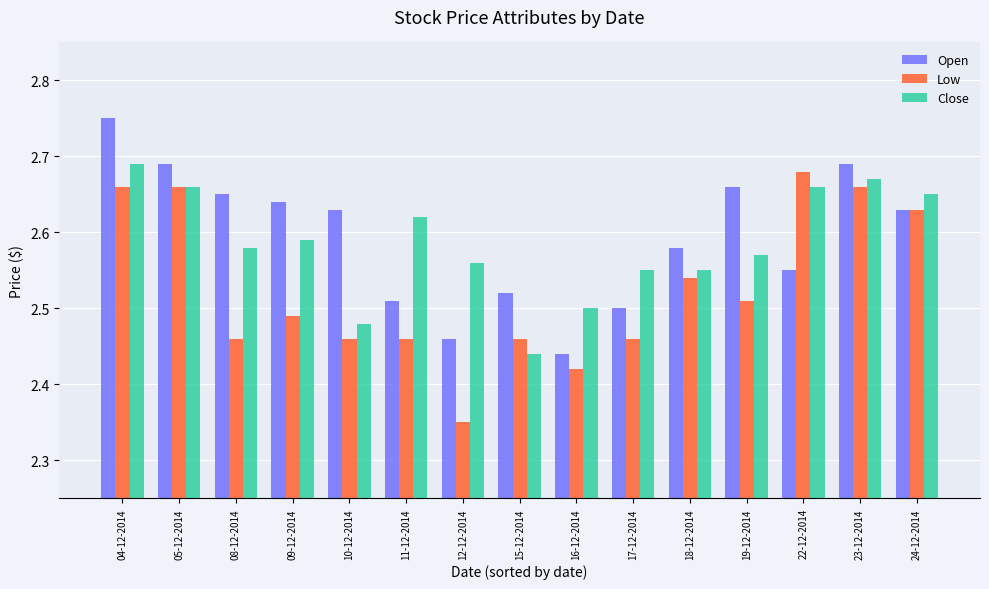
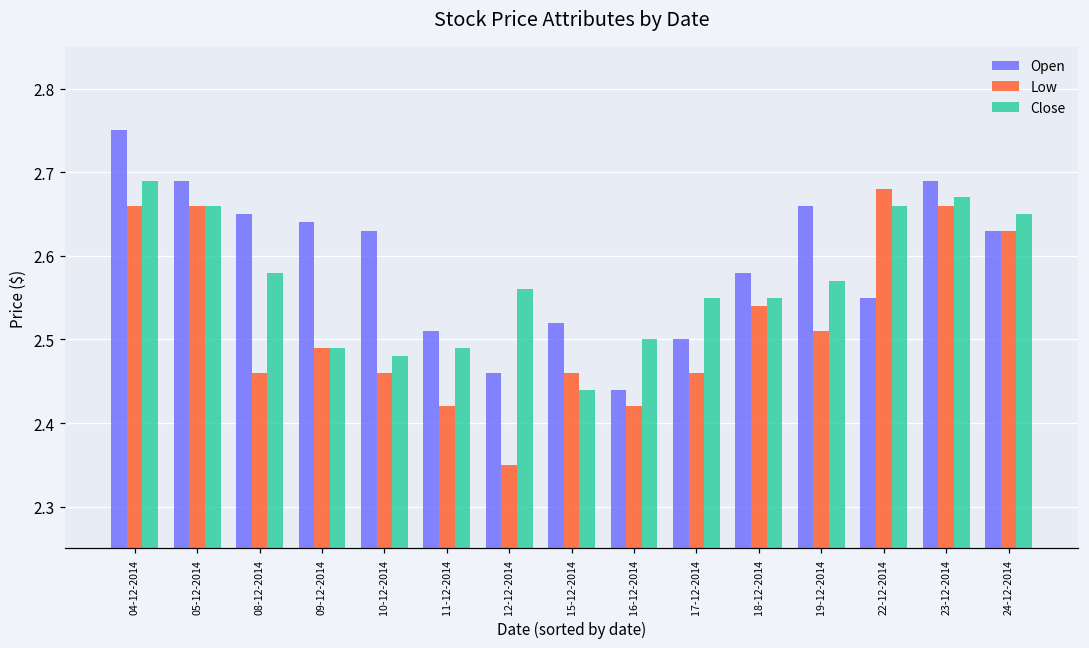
  {
    "Open": {
      "04-12-2014": 2.75,
      "05-12-2014": 2.69,
      "08-12-2014": 2.65,
      "09-12-2014": 2.64,
      "10-12-2014": 2.63,
      "11-12-2014": 2.51,
      "12-12-2014": 2.46,
      "15-12-2014": 2.52,
      "16-12-2014": 2.44,
      "17-12-2014": 2.50,
      "18-12-2014": 2.58,
      "19-12-2014": 2.66,
      "22-12-2014": 2.55,
      "23-12-2014": 2.69,
      "24-12-2014": 2.63
    },
    "Low": {
      "04-12-2014": 2.66,
      "05-12-2014": 2.66,
      "08-12-2014": 2.46,
      "09-12-2014": 2.49,
      "10-12-2014": 2.46,
-     "11-12-2014": 2.46,
+     "11-12-2014": 2.42,
      "12-12-2014": 2.35,
      "15-12-2014": 2.46,
      "16-12-2014": 2.42,
      "17-12-2014": 2.46,
      "18-12-2014": 2.54,
      "19-12-2014": 2.51,
      "22-12-2014": 2.68,
      "23-12-2014": 2.66,
      "24-12-2014": 2.63
    },
    "Close": {
      "04-12-2014": 2.69,
      "05-12-2014": 2.66,
      "08-12-2014": 2.58,
-     "09-12-2014": 2.59,
+     "09-12-2014": 2.49,
      "10-12-2014": 2.48,
-     "11-12-2014": 2.62,
+     "11-12-2014": 2.49,
      "12-12-2014": 2.56,
      "15-12-2014": 2.44,
      "16-12-2014": 2.50,
      "17-12-2014": 2.55,
      "18-12-2014": 2.55,
      "19-12-2014": 2.57,
      "22-12-2014": 2.66,
      "23-12-2014": 2.67,
      "24-12-2014": 2.65
    }
  }
